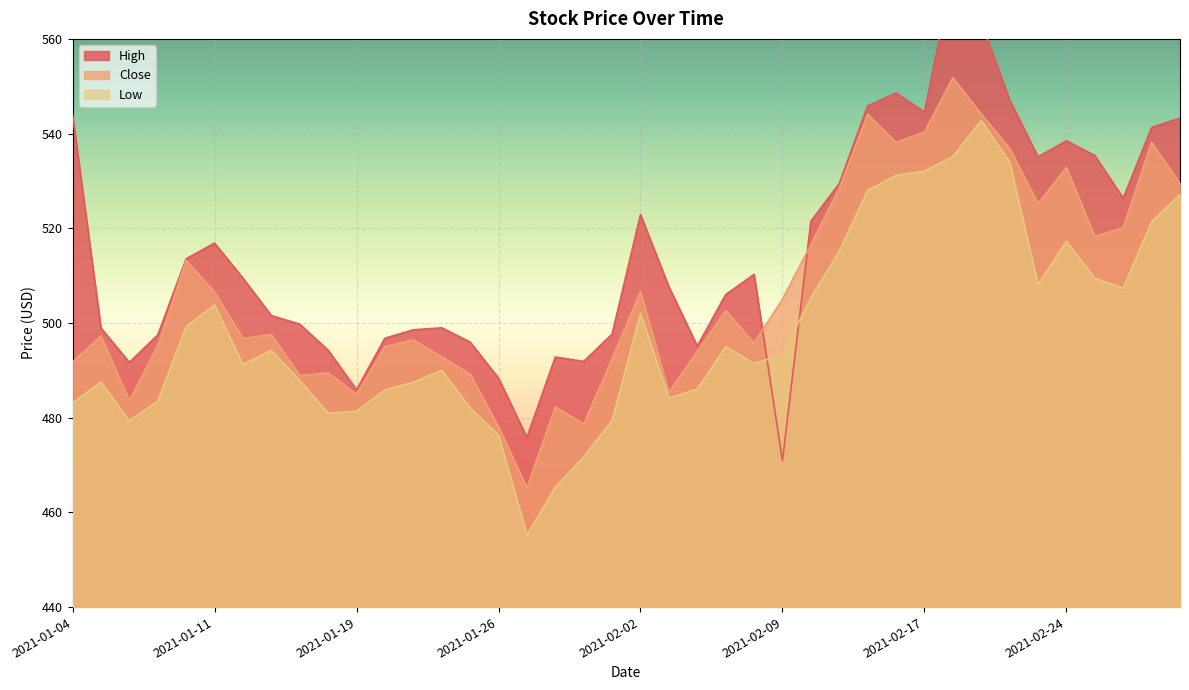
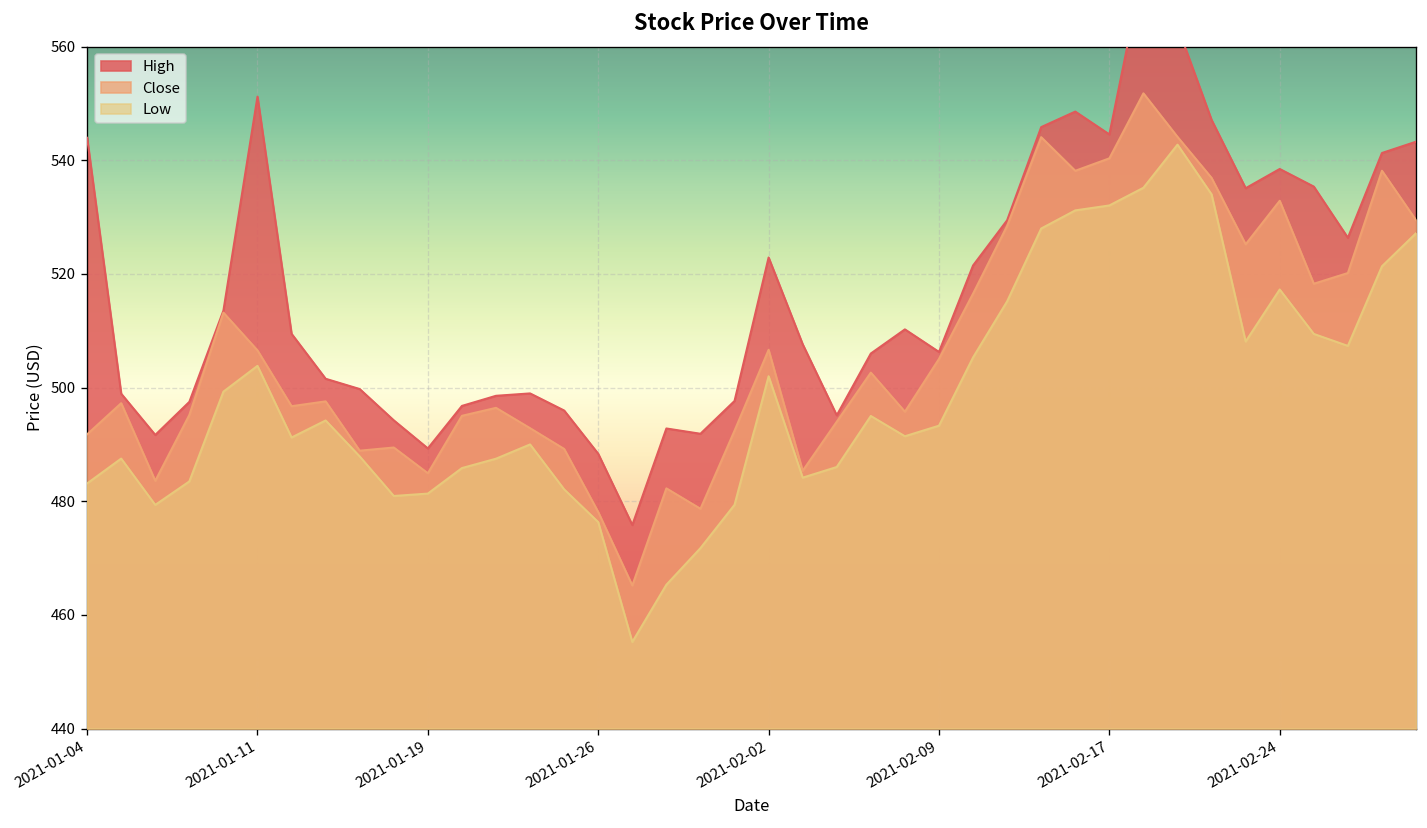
  {
    "High": {
      "2021-01-04": 544,
-     "2021-01-11": 517,
-     "2021-01-19": 486,
+     "2021-01-11": 551,
+     "2021-01-19": 489,
      "2021-01-26": 488,
      "2021-02-02": 523,
-     "2021-02-09": 471,
+     "2021-02-09": 506,
      "2021-02-17": 545,
      "2021-02-24": 538
    }
  }
